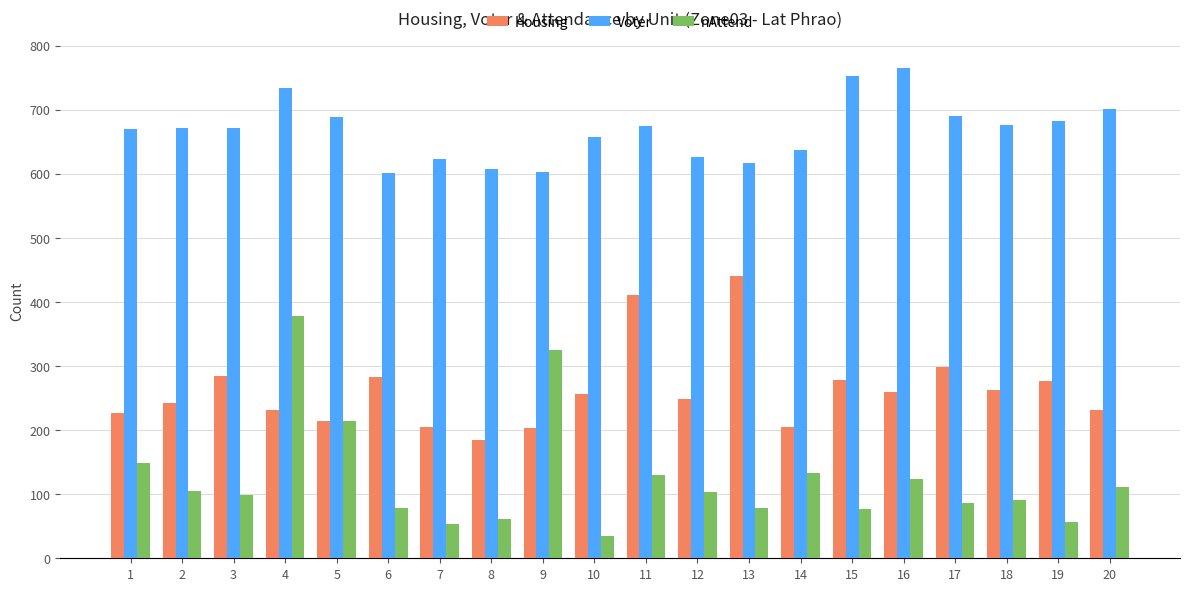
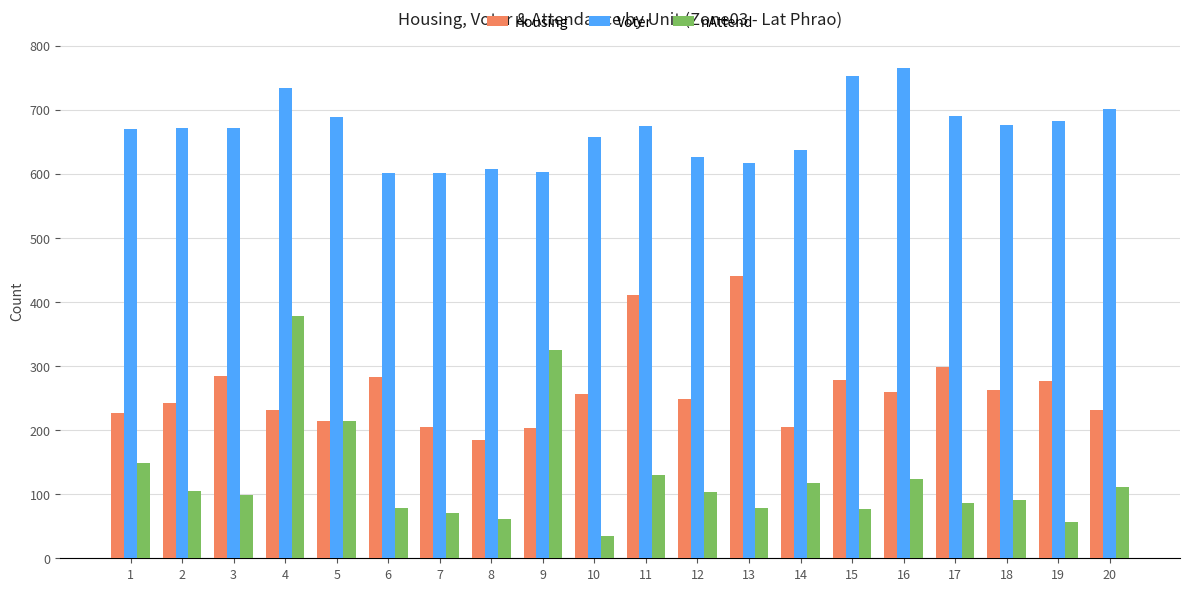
  {
    "Housing": {
      "1": 230,
      "2": 240,
      "3": 290,
      "4": 230,
      "5": 220,
      "6": 280,
      "7": 210,
      "8": 180,
      "9": 200,
      "10": 260,
      "11": 410,
      "12": 250,
      "13": 440,
      "14": 210,
      "15": 280,
      "16": 260,
      "17": 300,
      "18": 260,
      "19": 280,
      "20": 230
    },
    "Voter": {
      "1": 670,
      "2": 670,
      "3": 670,
      "4": 730,
      "5": 690,
      "6": 600,
-     "7": 620,
+     "7": 600,
      "8": 610,
      "9": 600,
      "10": 660,
      "11": 680,
      "12": 630,
      "13": 620,
      "14": 640,
      "15": 750,
      "16": 770,
      "17": 690,
      "18": 680,
      "19": 680,
      "20": 700
    },
    "nAttend": {
      "1": 150,
      "2": 110,
      "3": 100,
      "4": 380,
      "5": 220,
      "6": 80,
-     "7": 50,
+     "7": 70,
      "8": 60,
      "9": 330,
      "10": 40,
      "11": 130,
      "12": 100,
      "13": 80,
-     "14": 130,
+     "14": 120,
      "15": 80,
      "16": 120,
      "17": 90,
      "18": 90,
      "19": 60,
      "20": 110
    }
  }
